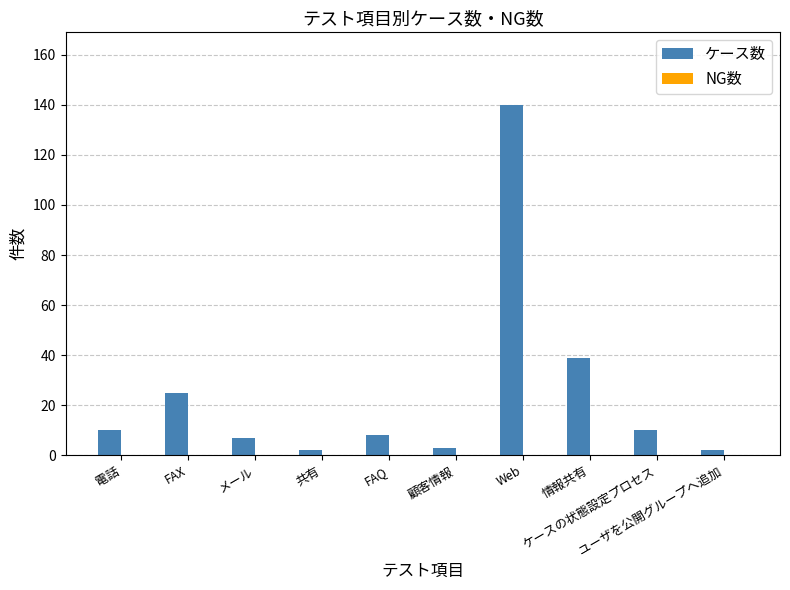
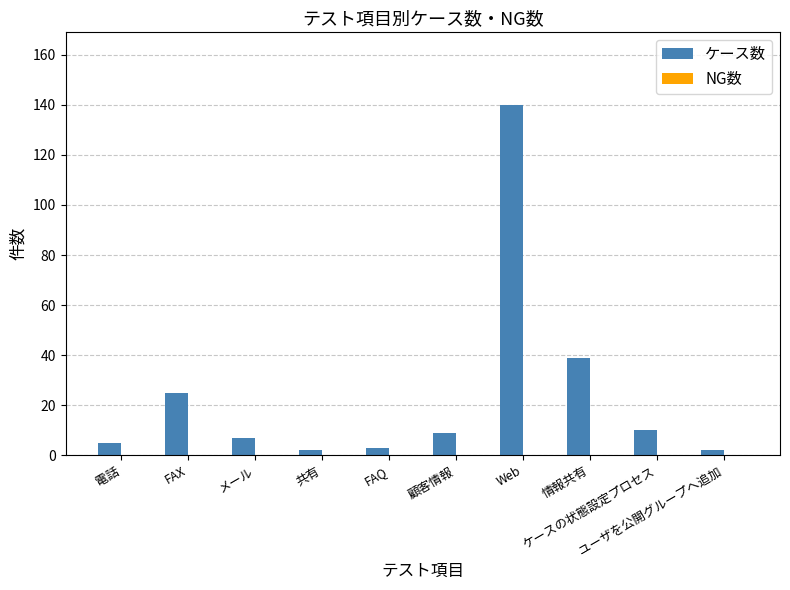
  {
    "ケース数": {
-     "電話": 10,
+     "電話": 5,
      "FAX": 25,
      "メール": 7,
      "共有": 2,
-     "FAQ": 8,
-     "顧客情報": 3,
+     "FAQ": 3,
+     "顧客情報": 9,
      "Web": 140,
      "情報共有": 39,
      "ケースの状態設定プロセス": 10,
      "ユーザを公開グループへ追加": 2
    },
    "NG数": {
      "電話": 0,
      "FAX": 0,
      "メール": 0,
      "共有": 0,
      "FAQ": 0,
      "顧客情報": 0,
      "Web": 0,
      "情報共有": 0,
      "ケースの状態設定プロセス": 0,
      "ユーザを公開グループへ追加": 0
    }
  }
